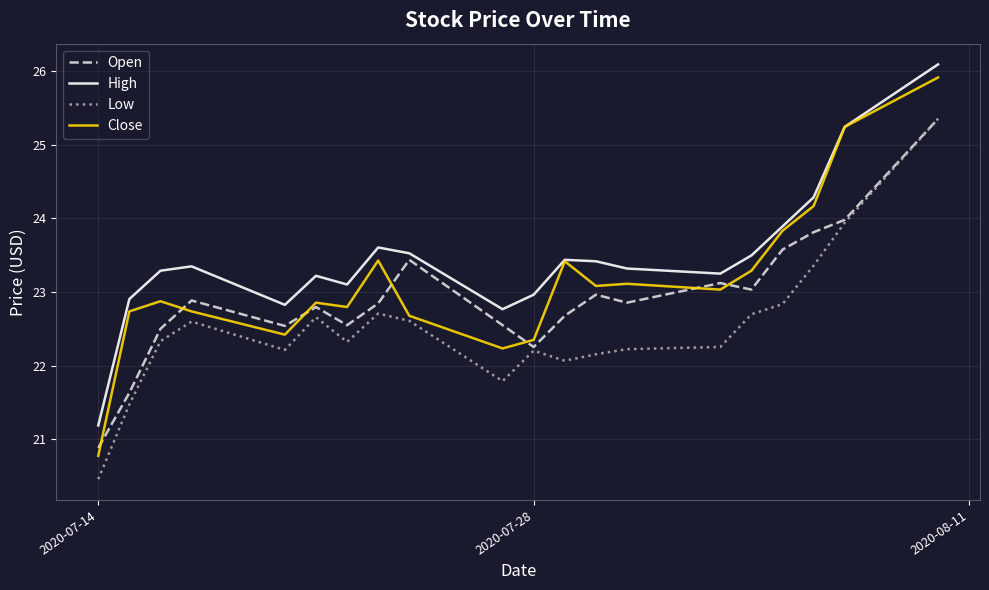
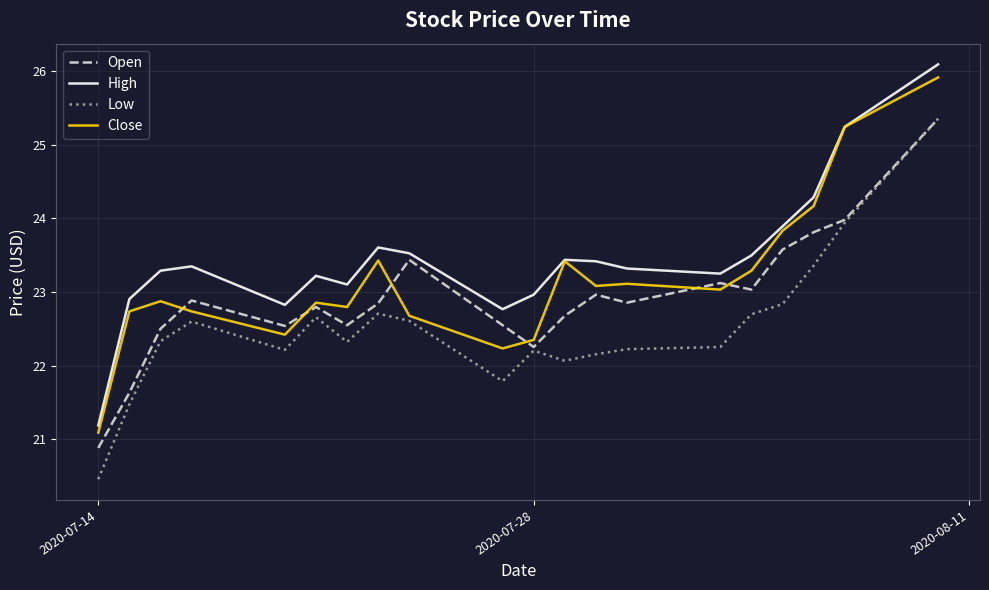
  {
    "Low": {
      "2020-07-14": 20.5,
      "2020-07-28": 22.2
    },
    "Close": {
-     "2020-07-14": 20.8,
+     "2020-07-14": 21.1,
      "2020-07-28": 22.4
    }
  }
